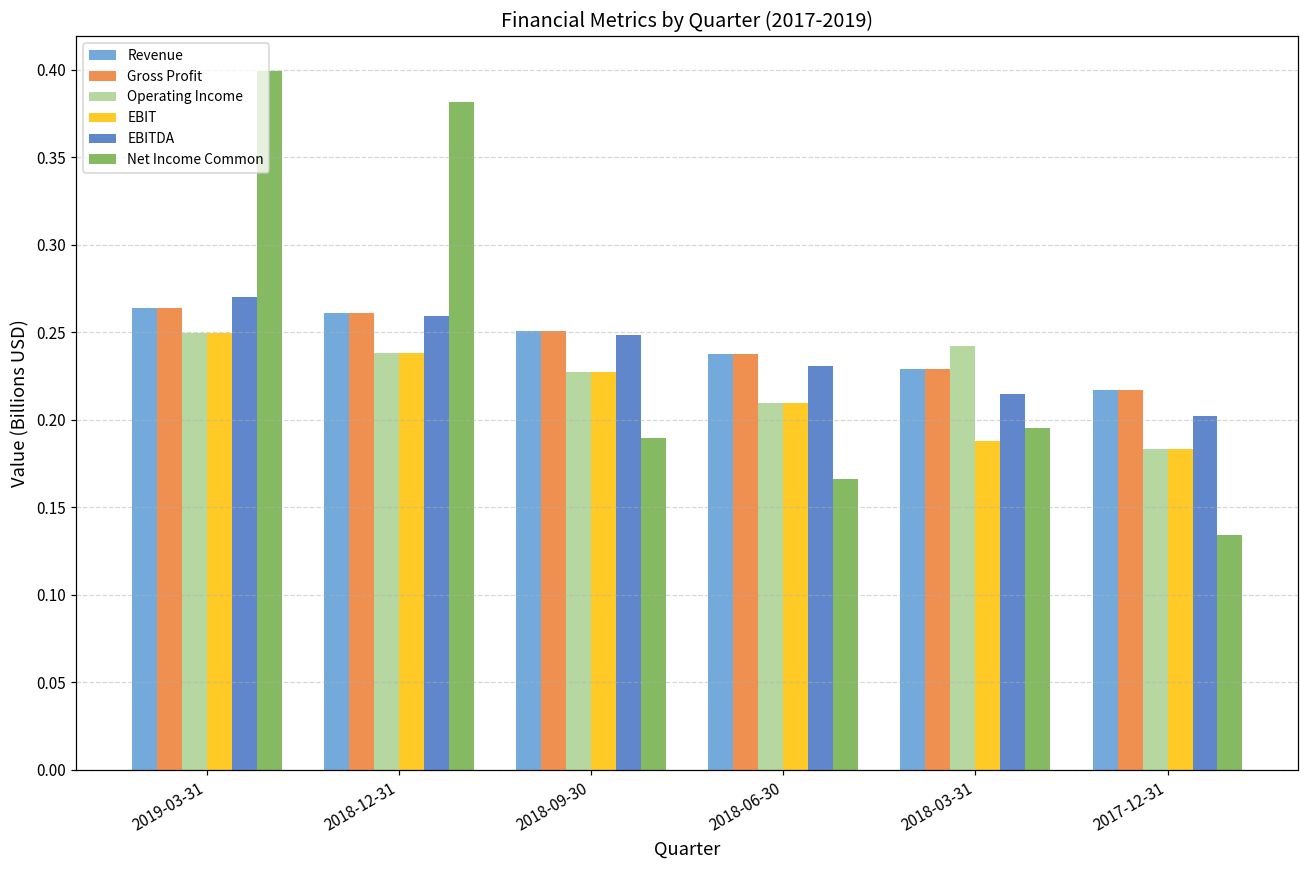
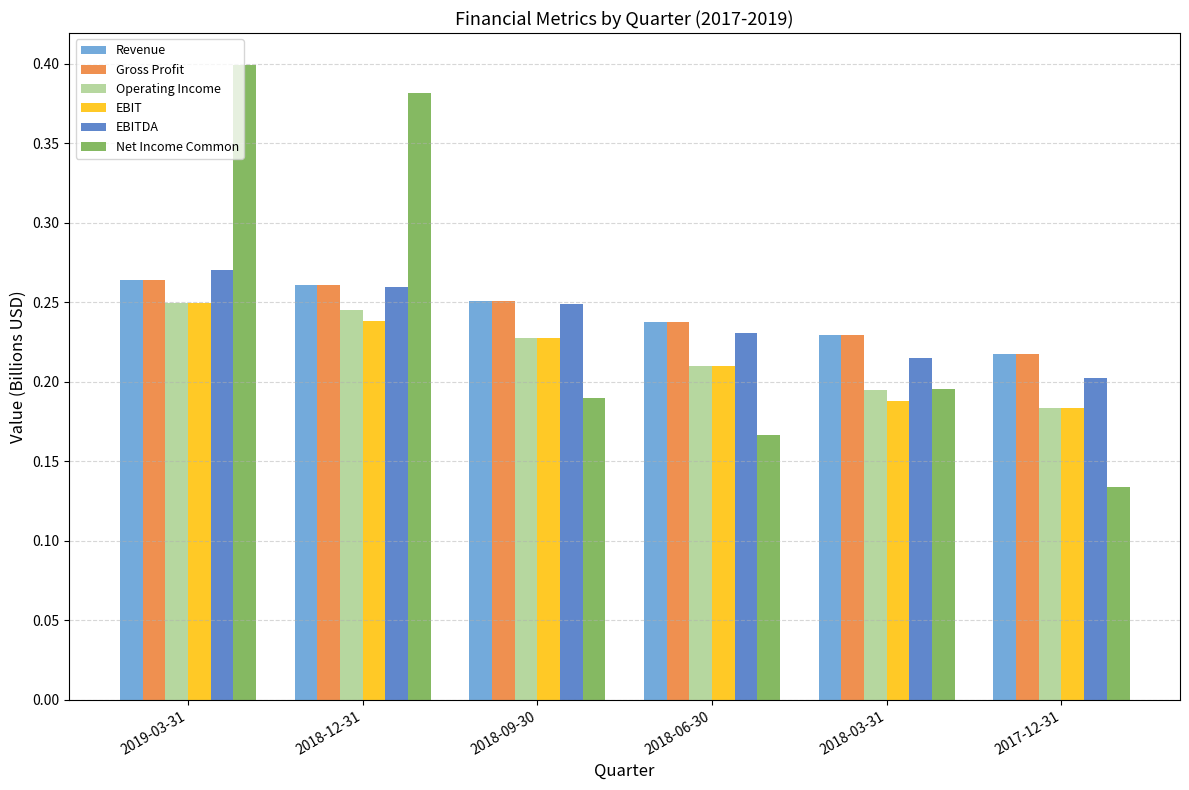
  {
    "Gross Profit": {
      "2019-03-31": 0.264,
      "2018-12-31": 0.261,
      "2018-09-30": 0.251,
      "2018-06-30": 0.238,
      "2018-03-31": 0.229,
      "2017-12-31": 0.217
    },
    "Operating Income": {
      "2019-03-31": 0.250,
-     "2018-12-31": 0.238,
+     "2018-12-31": 0.245,
      "2018-09-30": 0.227,
      "2018-06-30": 0.210,
-     "2018-03-31": 0.242,
+     "2018-03-31": 0.195,
      "2017-12-31": 0.184
    },
    "EBIT": {
      "2019-03-31": 0.250,
      "2018-12-31": 0.238,
      "2018-09-30": 0.227,
      "2018-06-30": 0.210,
      "2018-03-31": 0.188,
      "2017-12-31": 0.184
    },
    "Net Income Common": {
      "2019-03-31": 0.399,
      "2018-12-31": 0.382,
      "2018-09-30": 0.190,
      "2018-06-30": 0.166,
      "2018-03-31": 0.196,
      "2017-12-31": 0.134
    }
  }
